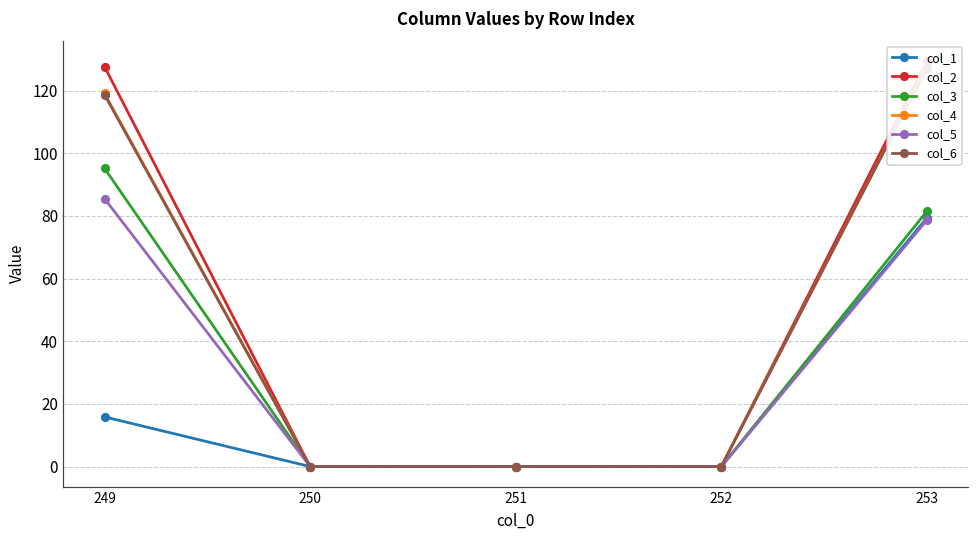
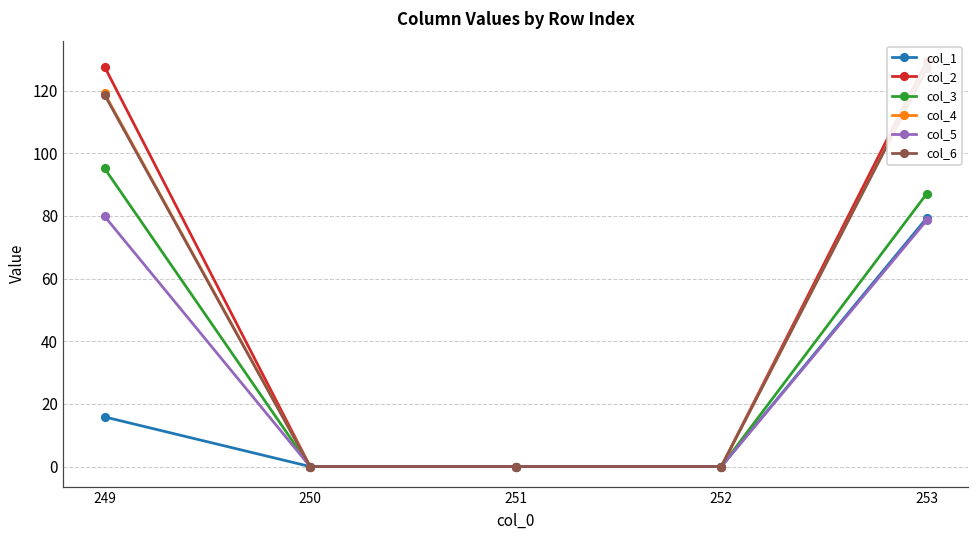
  {
    "col_1": {
      "249": 16
    },
    "col_2": {
      "249": 128
    },
    "col_3": {
      "249": 95,
-     "253": 81
+     "253": 87
    },
    "col_5": {
-     "249": 86
+     "249": 80
    }
  }
